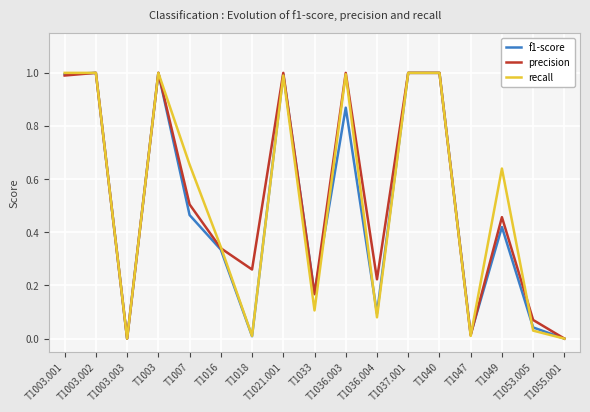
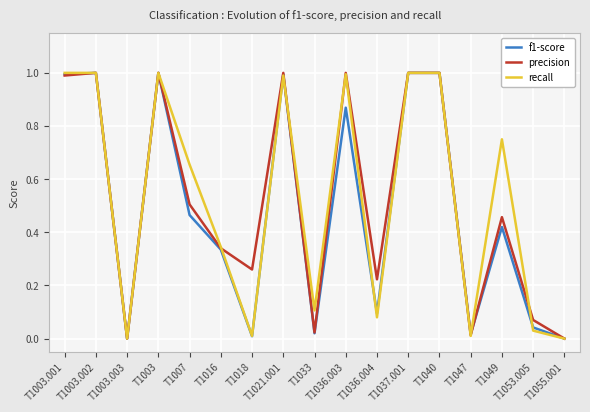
  {
    "f1-score": {
      "T1007": 0.47,
-     "T1033": 0.17,
+     "T1033": 0.02,
      "T1036.003": 0.87,
      "T1036.004": 0.10,
      "T1049": 0.42,
      "T1053.005": 0.04
    },
    "precision": {
      "T1007": 0.51,
      "T1018": 0.26,
-     "T1033": 0.17,
+     "T1033": 0.02,
      "T1036.004": 0.22,
      "T1049": 0.46,
      "T1053.005": 0.07
    },
    "recall": {
      "T1007": 0.66,
      "T1033": 0.11,
      "T1036.004": 0.08,
-     "T1049": 0.64,
+     "T1049": 0.75,
      "T1053.005": 0.03
    }
  }
